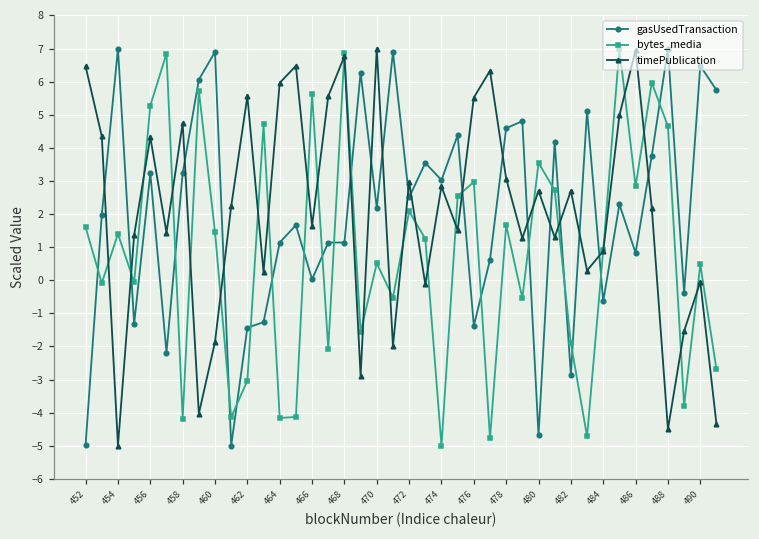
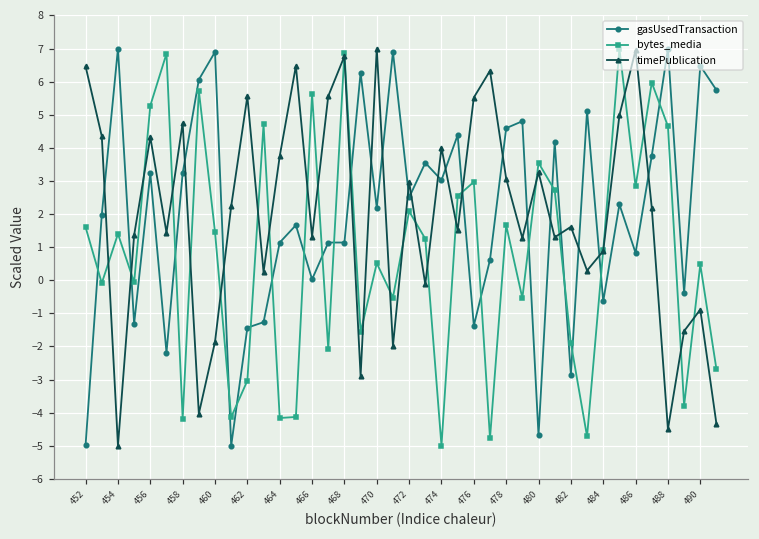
  {
    "timePublication": {
      "452": 6.5,
      "454": -5.0,
      "456": 4.3,
      "458": 4.7,
      "460": -1.9,
      "462": 5.6,
-     "464": 6.0,
-     "466": 1.6,
+     "464": 3.7,
+     "466": 1.3,
      "468": 6.8,
      "470": 7.0,
      "472": 3.0,
-     "474": 2.8,
+     "474": 4.0,
      "476": 5.5,
      "478": 3.1,
-     "480": 2.7,
-     "482": 2.7,
+     "480": 3.3,
+     "482": 1.6,
      "488": -4.5,
-     "490": 0.0
+     "490": -0.9
    }
  }
